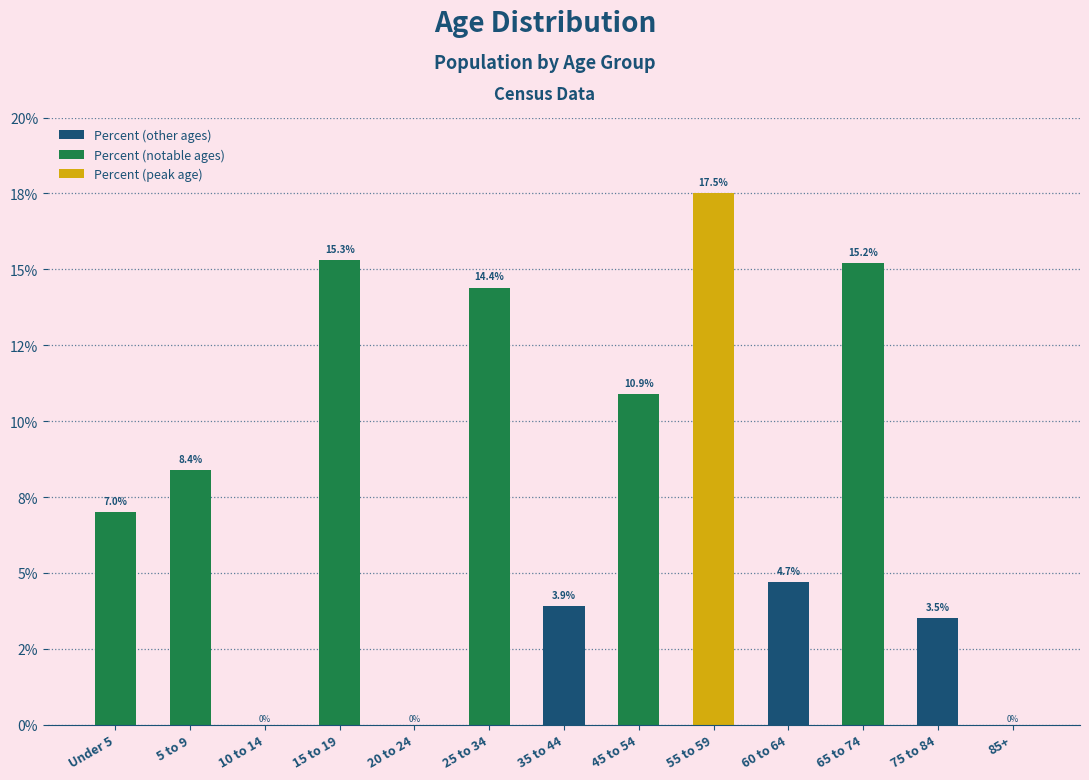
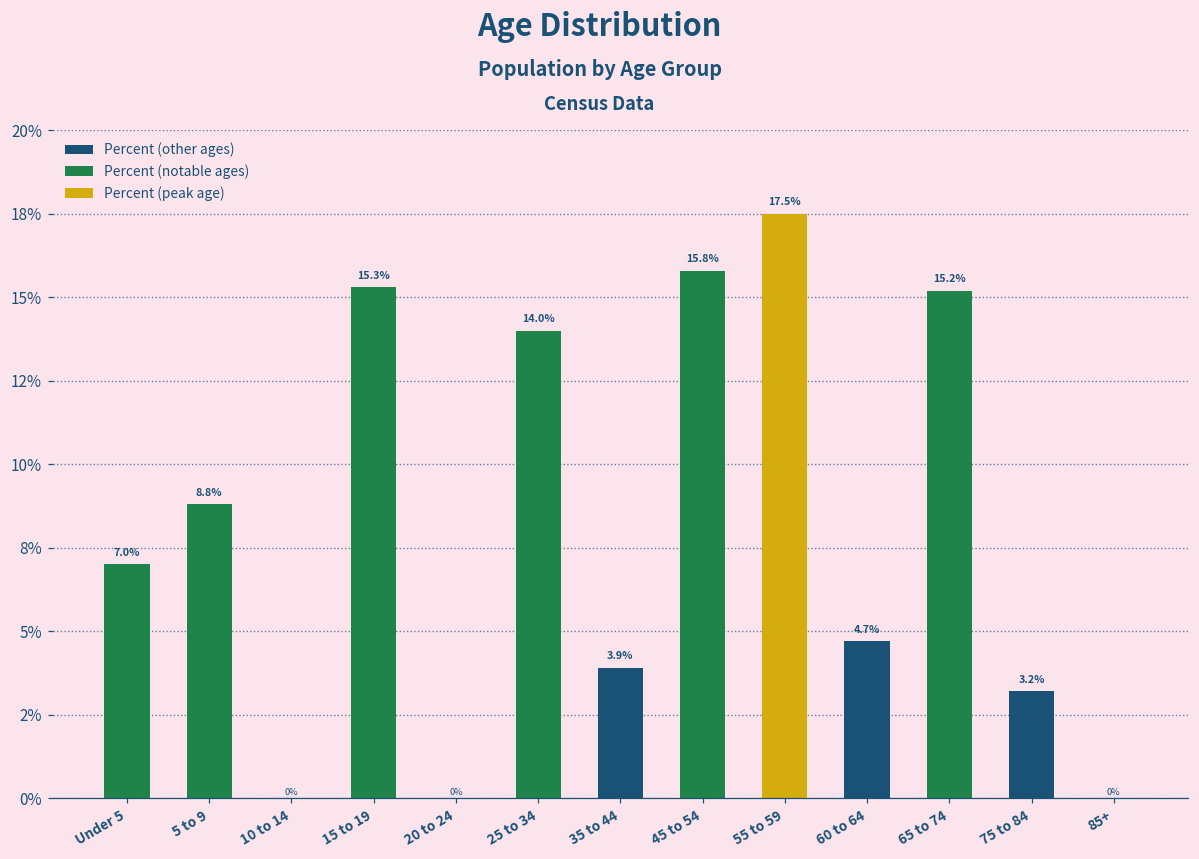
  {
    "Percent (other ages)": {
      "10 to 14": "0%",
      "20 to 24": "0%",
      "35 to 44": "3.9%",
      "60 to 64": "4.7%",
-     "75 to 84": "3.5%",
+     "75 to 84": "3.2%",
      "85+": "0%"
    },
    "Percent (notable ages)": {
      "Under 5": "7.0%",
-     "5 to 9": "8.4%",
+     "5 to 9": "8.8%",
      "15 to 19": "15.3%",
-     "25 to 34": "14.4%",
-     "45 to 54": "10.9%",
+     "25 to 34": "14.0%",
+     "45 to 54": "15.8%",
      "65 to 74": "15.2%"
    },
    "Percent (peak age)": {
      "55 to 59": "17.5%"
    }
  }
